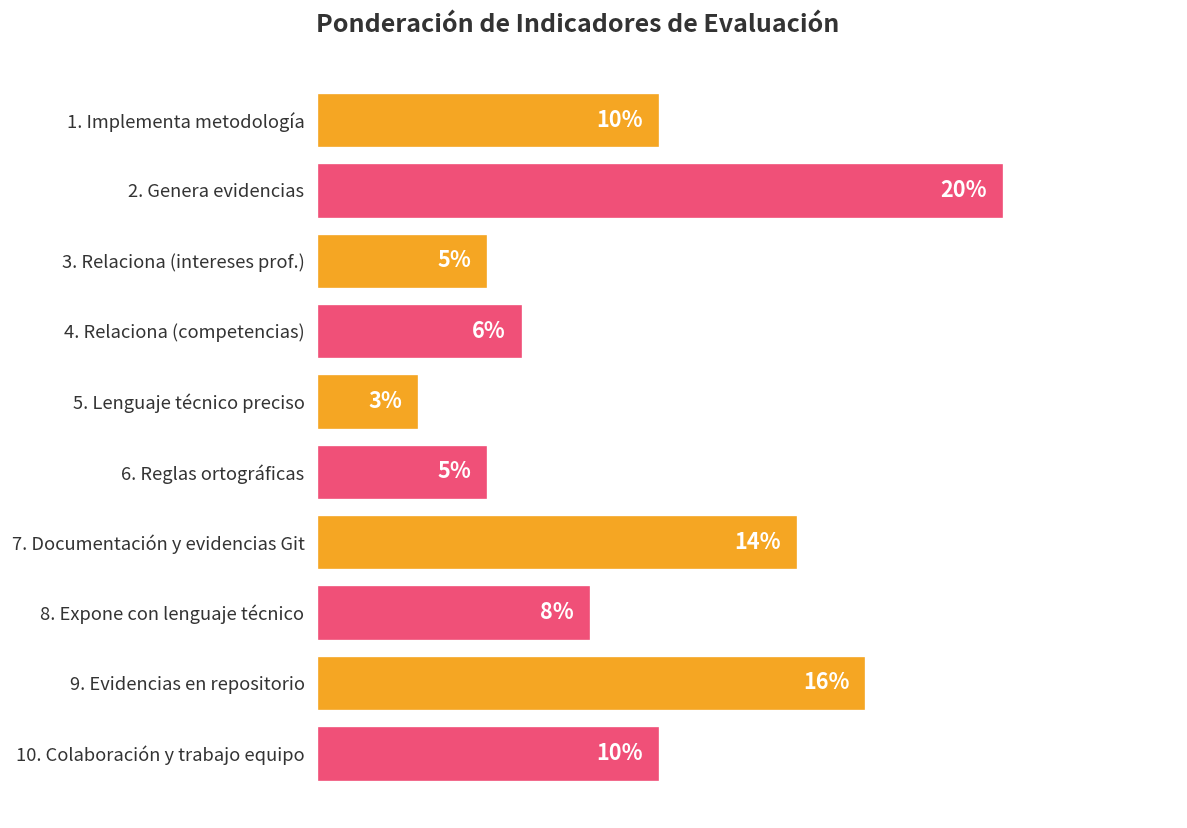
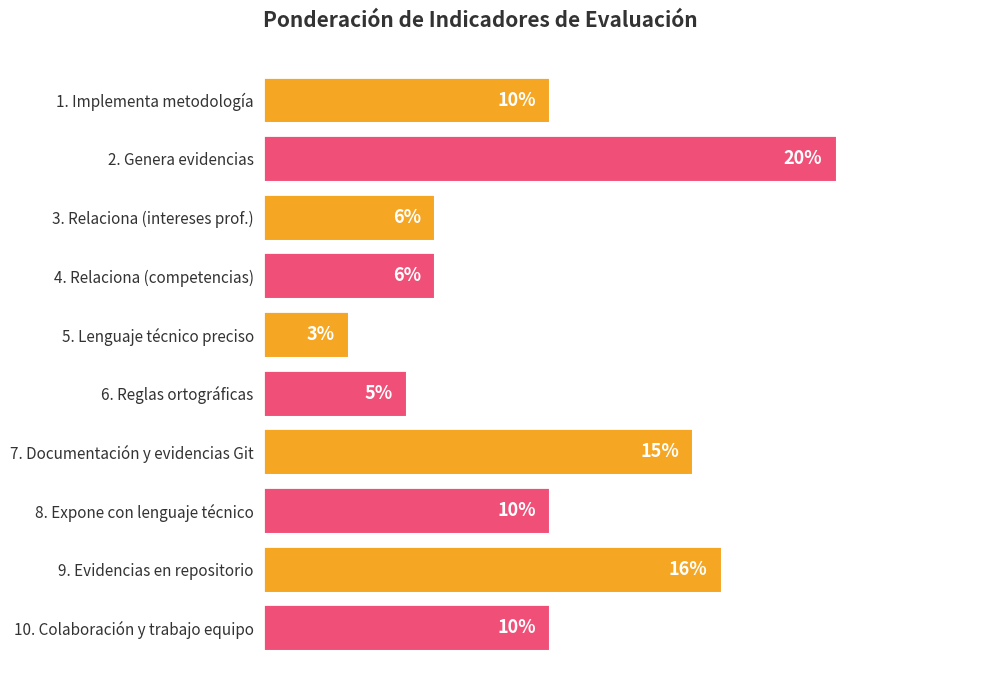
  {
    "1. Implementa metodología": "10%",
    "2. Genera evidencias": "20%",
-   "3. Relaciona (intereses prof.)": "5%",
+   "3. Relaciona (intereses prof.)": "6%",
    "4. Relaciona (competencias)": "6%",
    "5. Lenguaje técnico preciso": "3%",
    "6. Reglas ortográficas": "5%",
-   "7. Documentación y evidencias Git": "14%",
-   "8. Expone con lenguaje técnico": "8%",
+   "7. Documentación y evidencias Git": "15%",
+   "8. Expone con lenguaje técnico": "10%",
    "9. Evidencias en repositorio": "16%",
    "10. Colaboración y trabajo equipo": "10%"
  }
